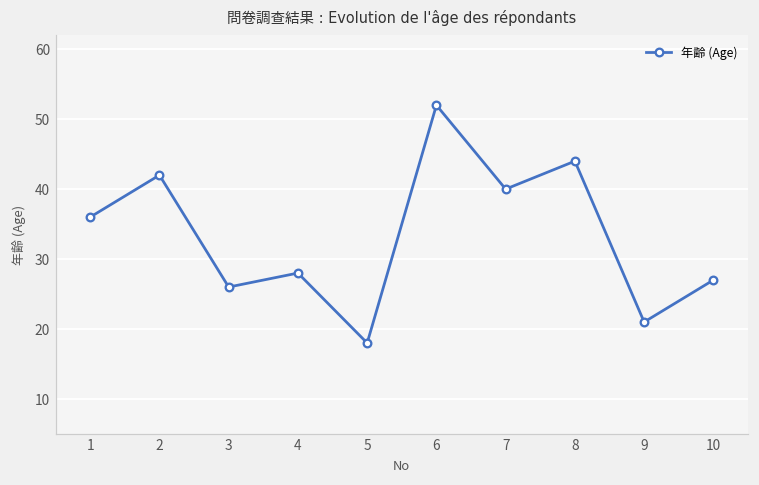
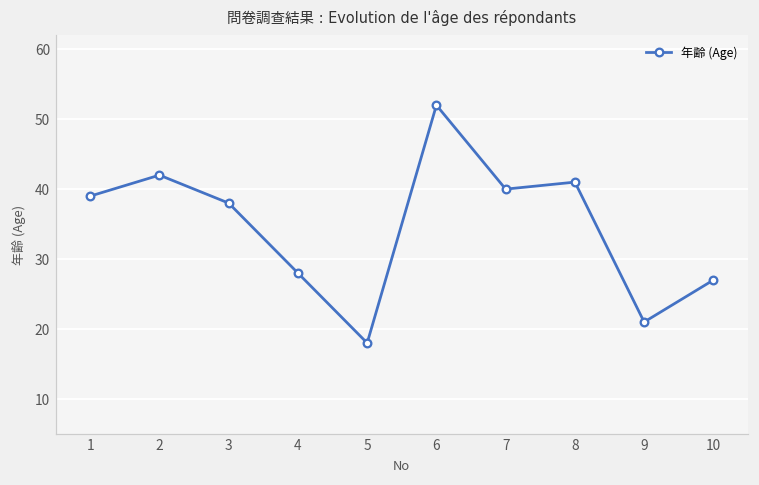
  {
-   "1": 36,
+   "1": 39,
    "2": 42,
-   "3": 26,
+   "3": 38,
    "4": 28,
    "5": 18,
    "6": 52,
    "7": 40,
-   "8": 44,
+   "8": 41,
    "9": 21,
    "10": 27
  }
